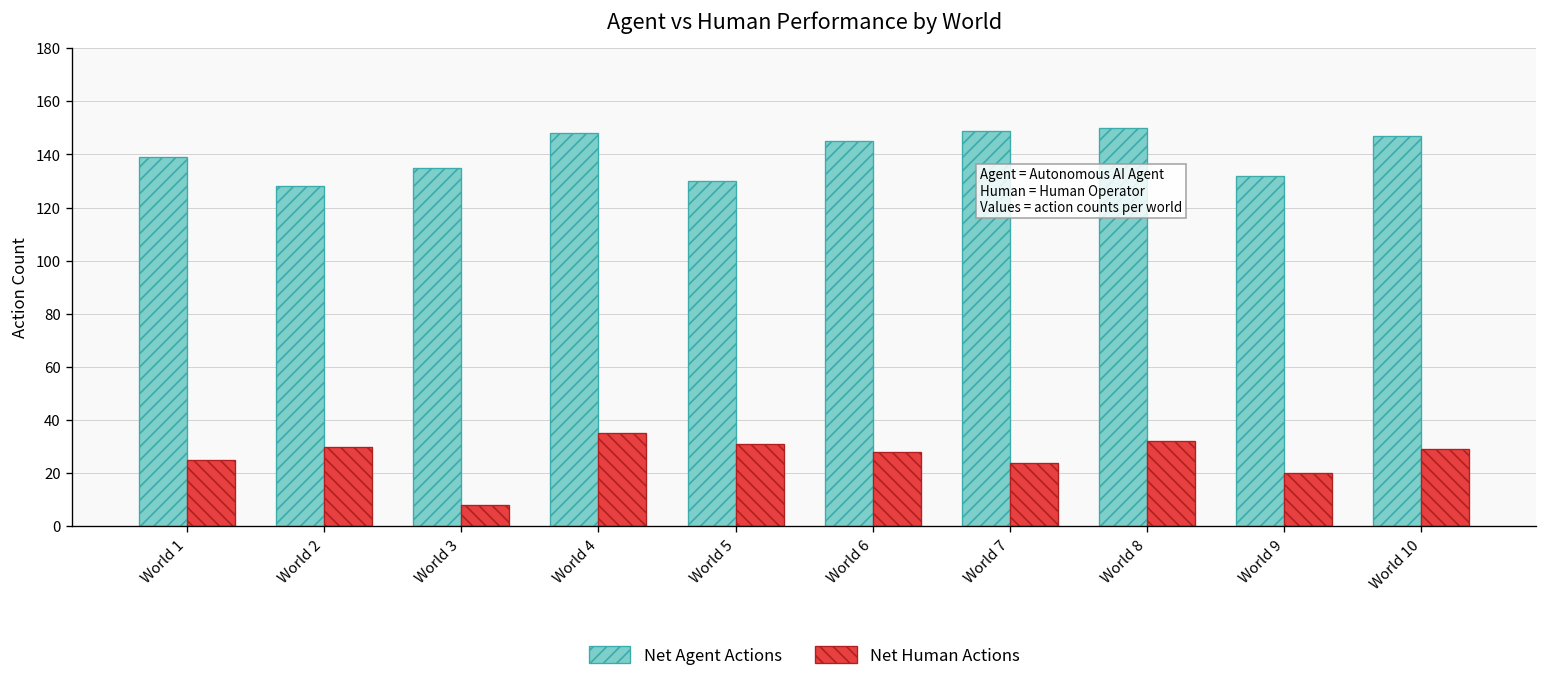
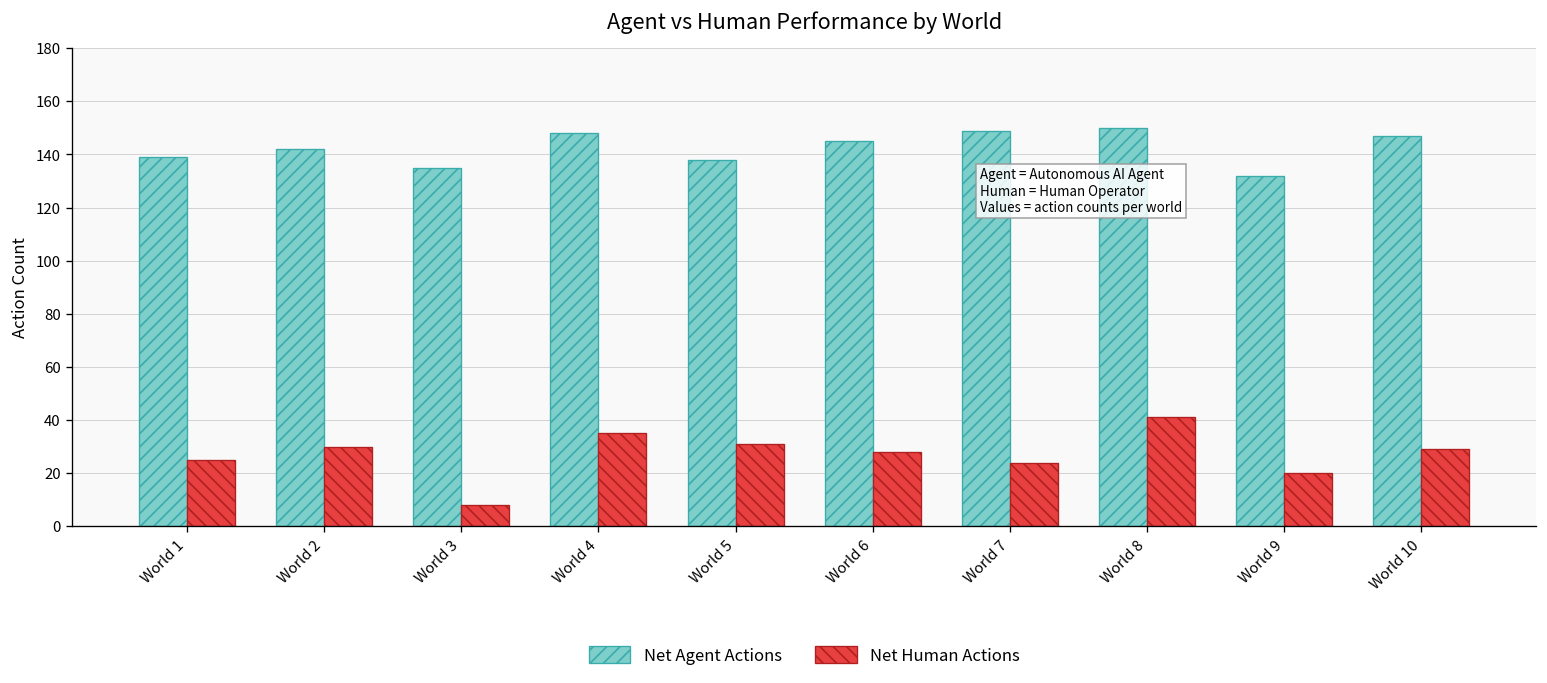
  {
    "Net Agent Actions": {
      "World 1": 139,
-     "World 2": 128,
+     "World 2": 142,
      "World 3": 135,
      "World 4": 148,
-     "World 5": 130,
+     "World 5": 138,
      "World 6": 145,
      "World 7": 149,
      "World 8": 150,
      "World 9": 132,
      "World 10": 147
    },
    "Net Human Actions": {
      "World 1": 25,
      "World 2": 30,
      "World 3": 8,
      "World 4": 35,
      "World 5": 31,
      "World 6": 28,
      "World 7": 24,
-     "World 8": 32,
+     "World 8": 41,
      "World 9": 20,
      "World 10": 29
    }
  }
